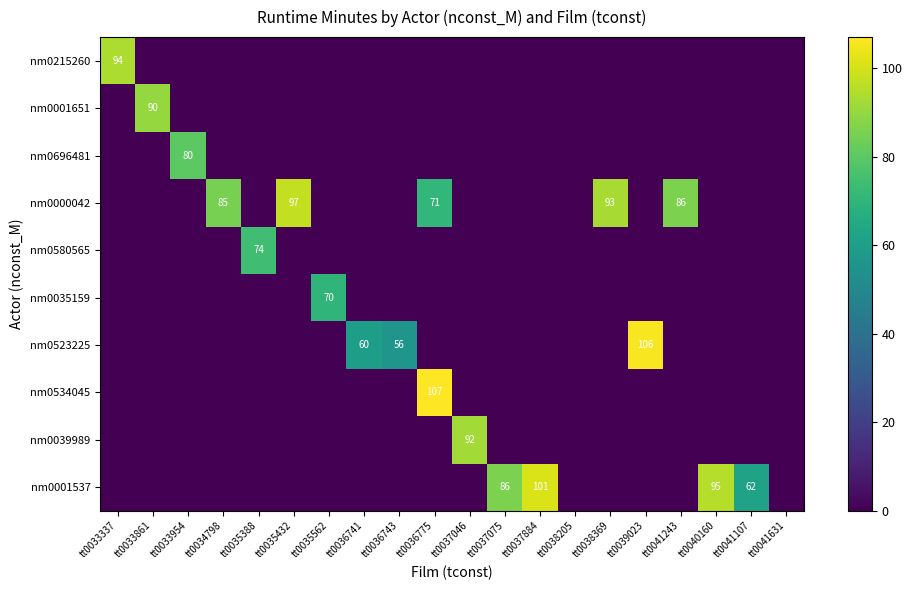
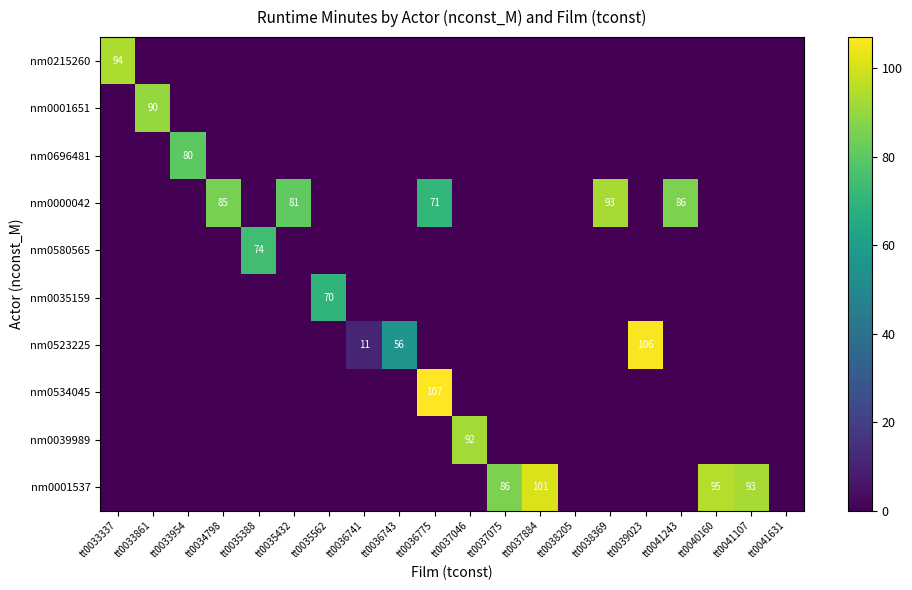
  {
    "nm0215260": {
      "tt0033337": 94
    },
    "nm0001651": {
      "tt0033861": 90
    },
    "nm0696481": {
      "tt0033954": 80
    },
    "nm0000042": {
      "tt0034798": 85,
-     "tt0035432": 97,
+     "tt0035432": 81,
      "tt0036775": 71,
      "tt0038369": 93,
      "tt0041243": 86
    },
    "nm0580565": {
      "tt0035388": 74
    },
    "nm0035159": {
      "tt0035562": 70
    },
    "nm0523225": {
-     "tt0036741": 60,
+     "tt0036741": 11,
      "tt0036743": 56,
      "tt0039023": 106
    },
    "nm0534045": {
      "tt0036775": 107
    },
    "nm0039989": {
      "tt0037046": 92
    },
    "nm0001537": {
      "tt0037075": 86,
      "tt0037884": 101,
      "tt0040160": 95,
-     "tt0041107": 62
+     "tt0041107": 93
    }
  }
